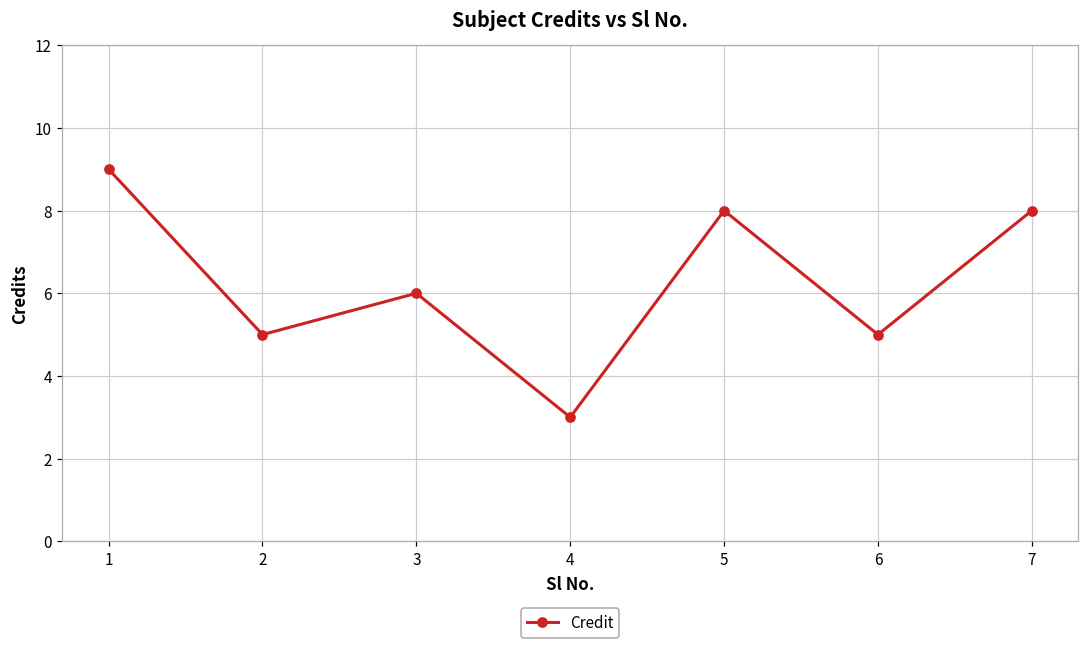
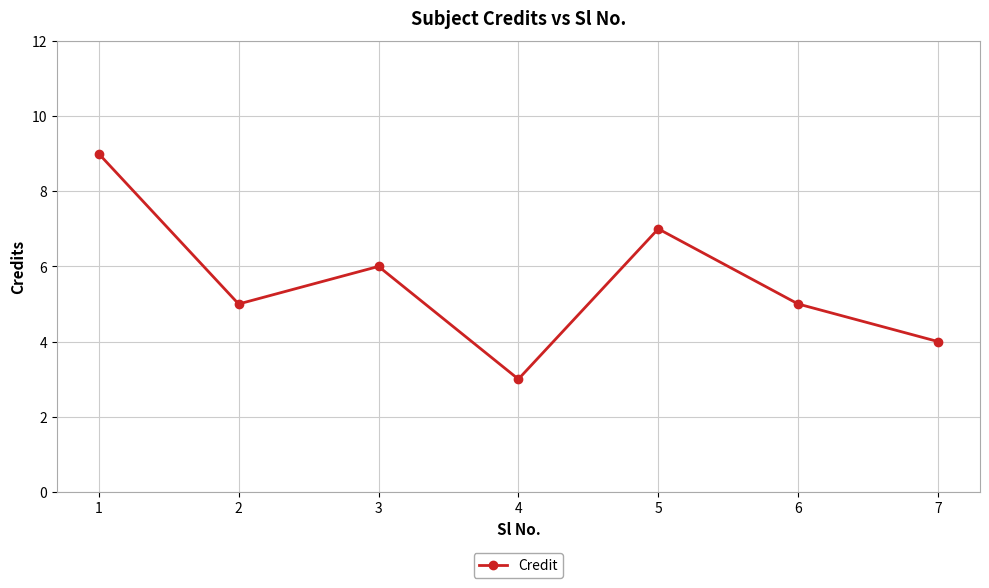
  {
    "1": 9,
    "2": 5,
    "3": 6,
    "4": 3,
-   "5": 8,
+   "5": 7,
    "6": 5,
-   "7": 8
+   "7": 4
  }
